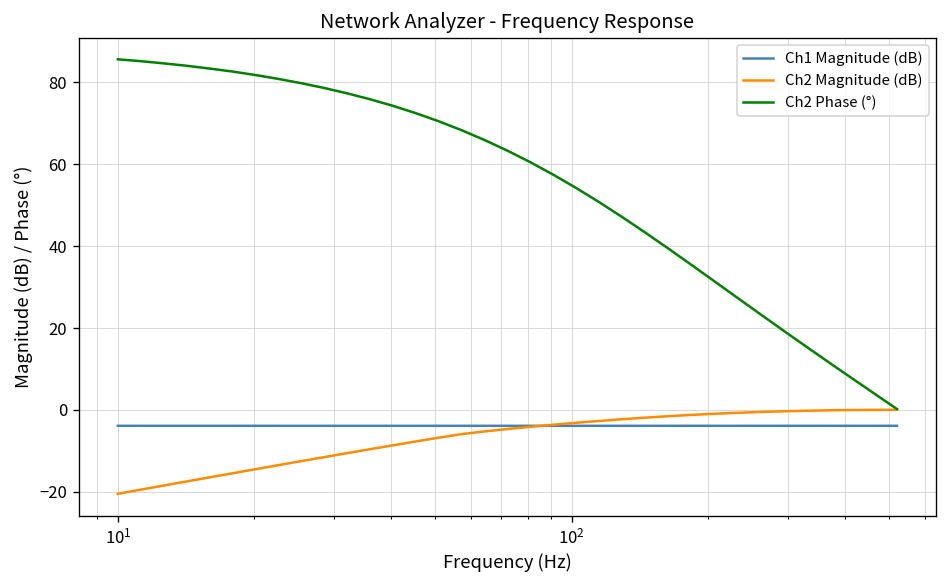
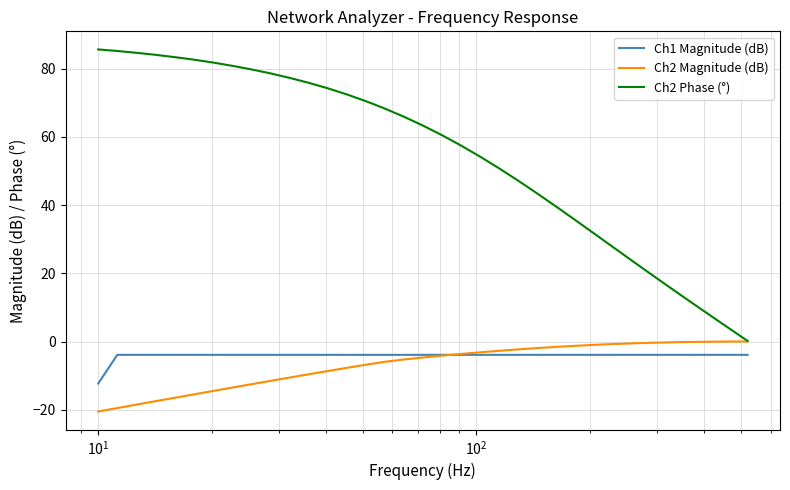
  {
    "Ch1 Magnitude (dB)": {
-     "10^1": -4
+     "10^1": -12
    },
    "Ch2 Magnitude (dB)": {
      "10^1": -20
    },
    "Ch2 Phase (°)": {
      "10^1": 86
    }
  }
